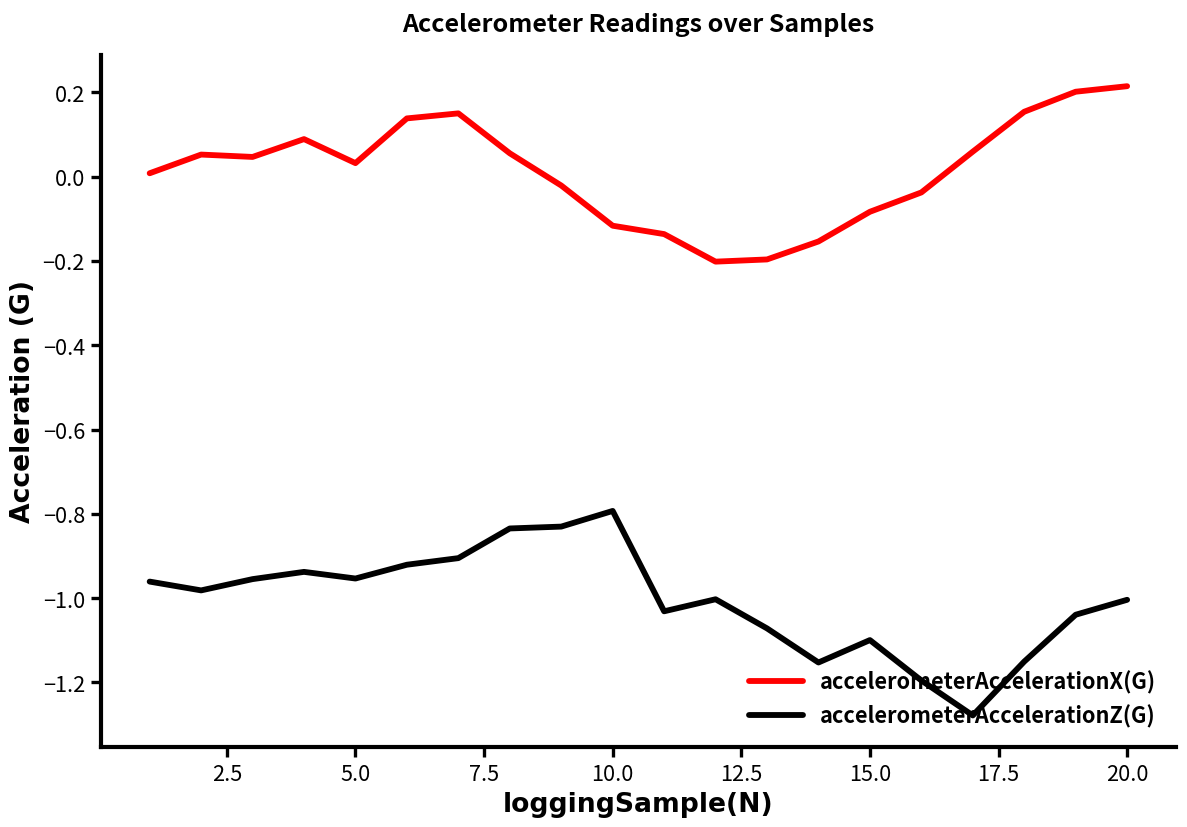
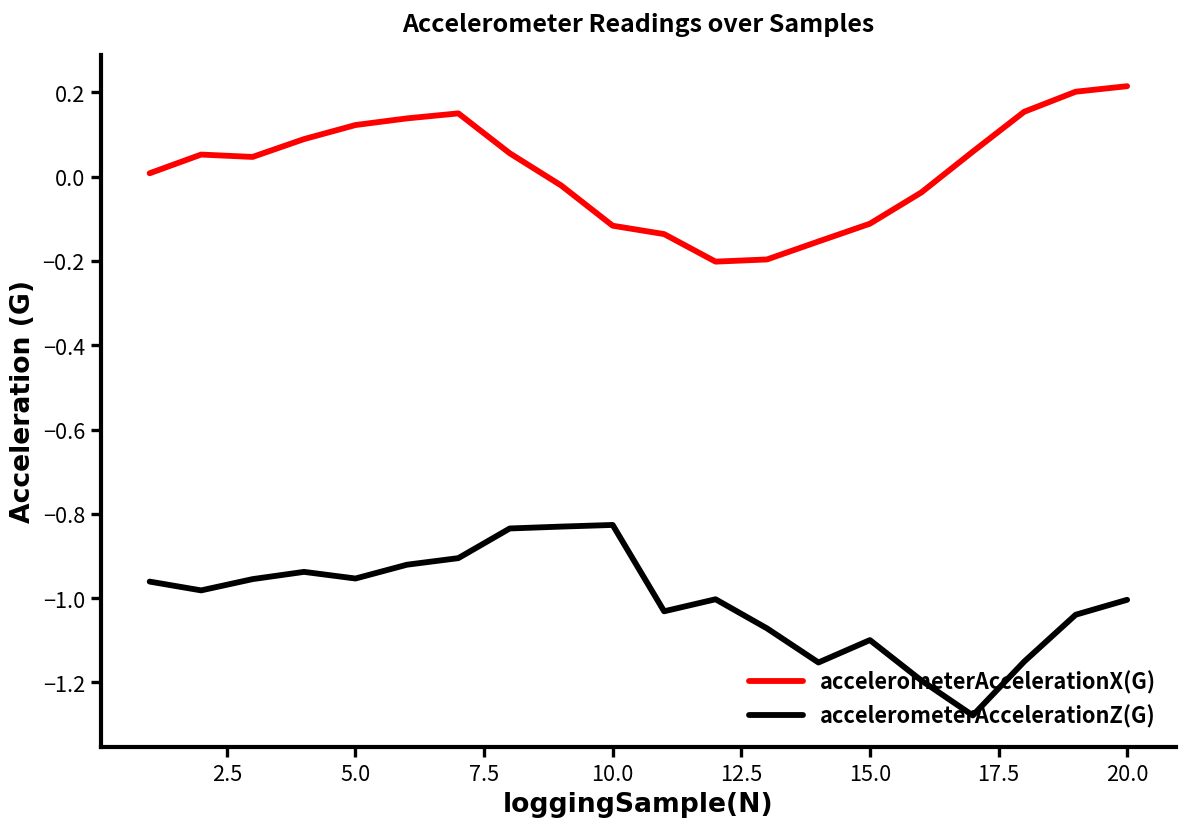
  {
    "accelerometerAccelerationX(G)": {
-     "5.0": 0.03,
+     "5.0": 0.12,
      "10.0": -0.12,
-     "15.0": -0.08,
+     "15.0": -0.11,
      "20.0": 0.21
    },
    "accelerometerAccelerationZ(G)": {
      "5.0": -0.95,
-     "10.0": -0.79,
+     "10.0": -0.83,
      "15.0": -1.10,
      "20.0": -1.00
    }
  }
